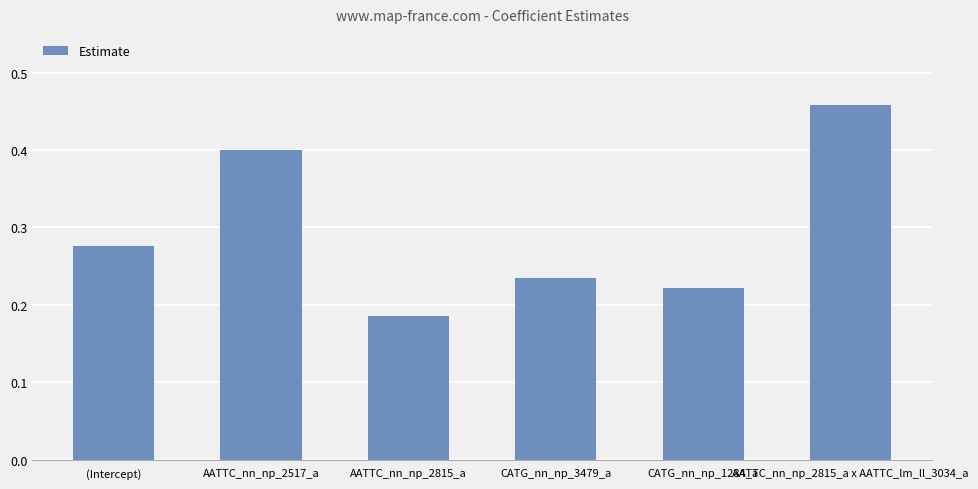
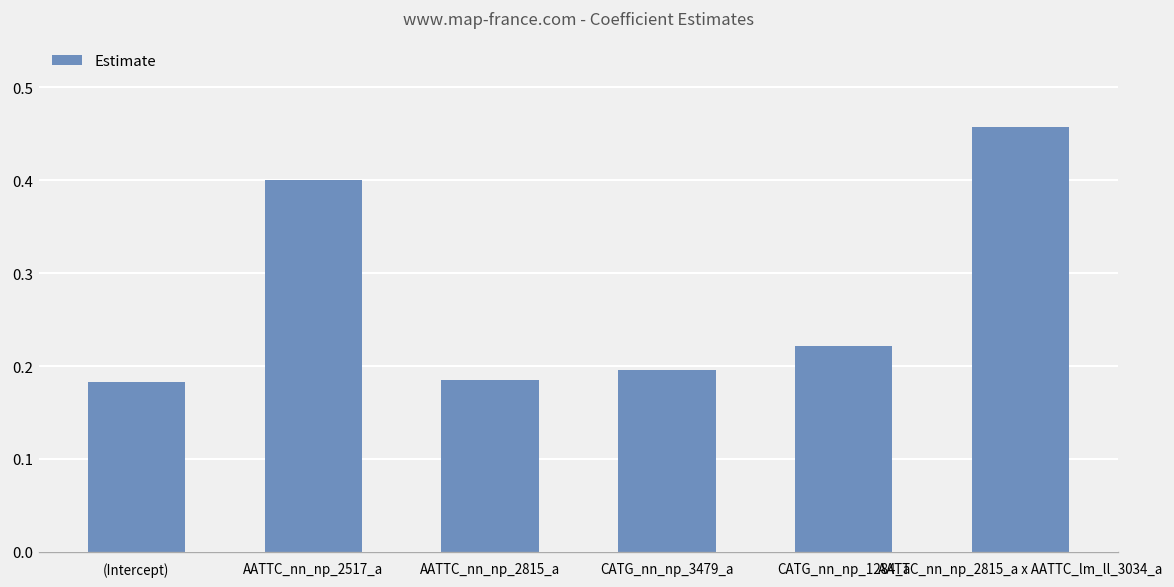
  {
-   "(Intercept)": 0.28,
+   "(Intercept)": 0.18,
    "AATTC_nn_np_2517_a": 0.40,
    "AATTC_nn_np_2815_a": 0.19,
-   "CATG_nn_np_3479_a": 0.23,
+   "CATG_nn_np_3479_a": 0.20,
    "AATTC_nn_np_2815_a x AATTC_lm_ll_3034_a": 0.46
  }
